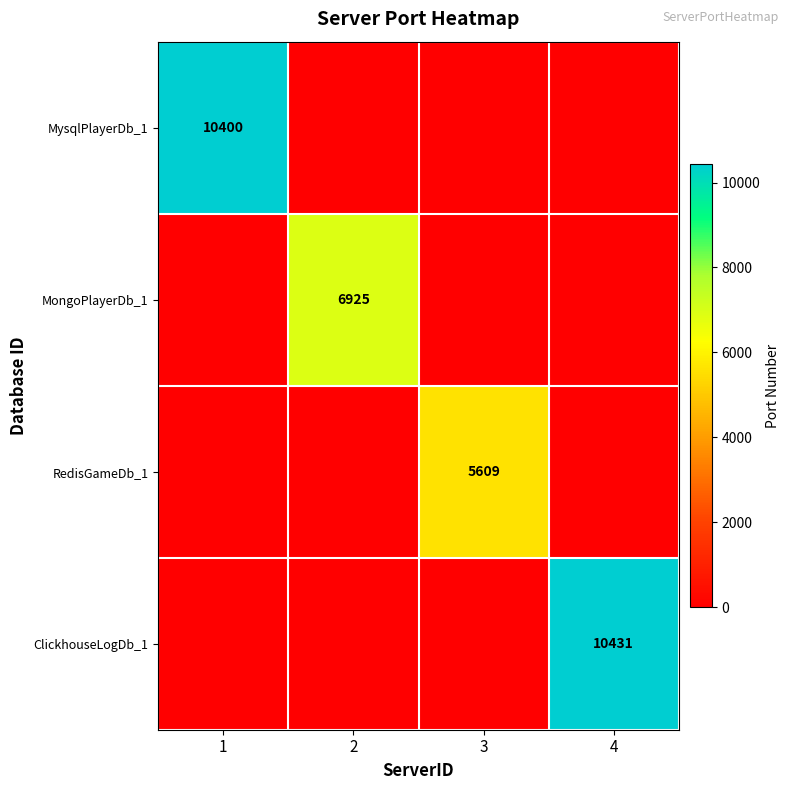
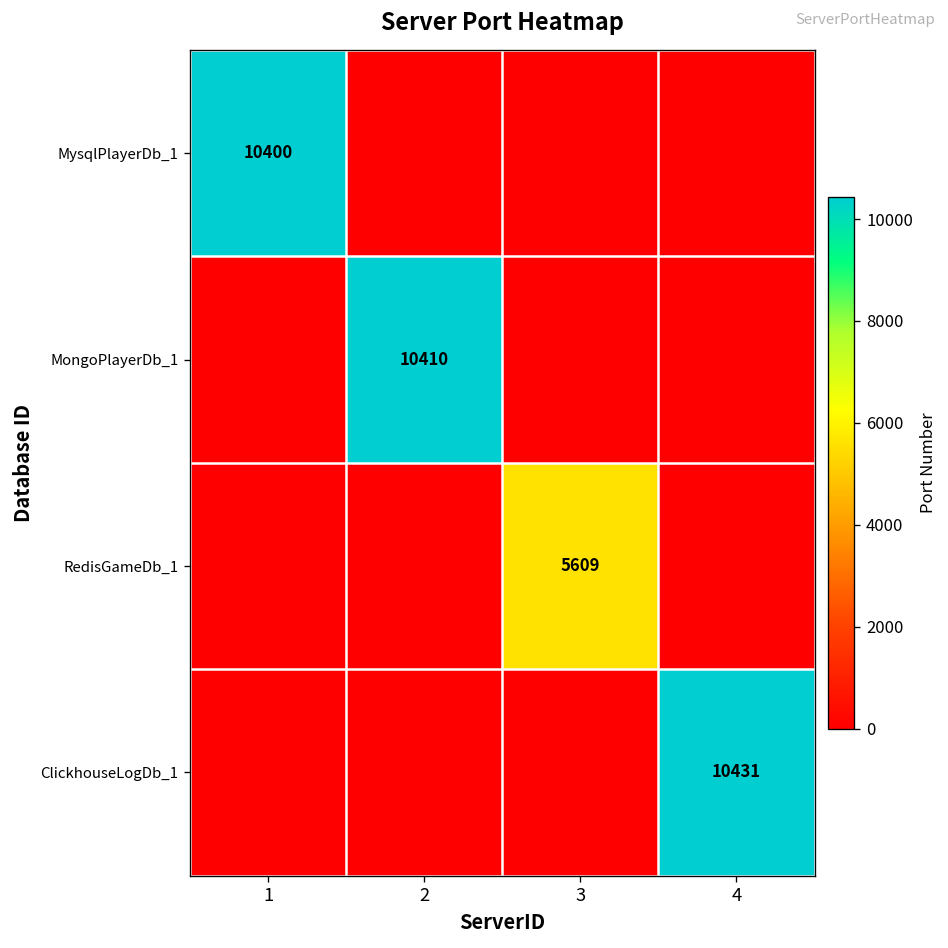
  {
    "MysqlPlayerDb_1": {
      "1": 10400
    },
    "MongoPlayerDb_1": {
-     "2": 6925
+     "2": 10410
    },
    "RedisGameDb_1": {
      "3": 5609
    },
    "ClickhouseLogDb_1": {
      "4": 10431
    }
  }
